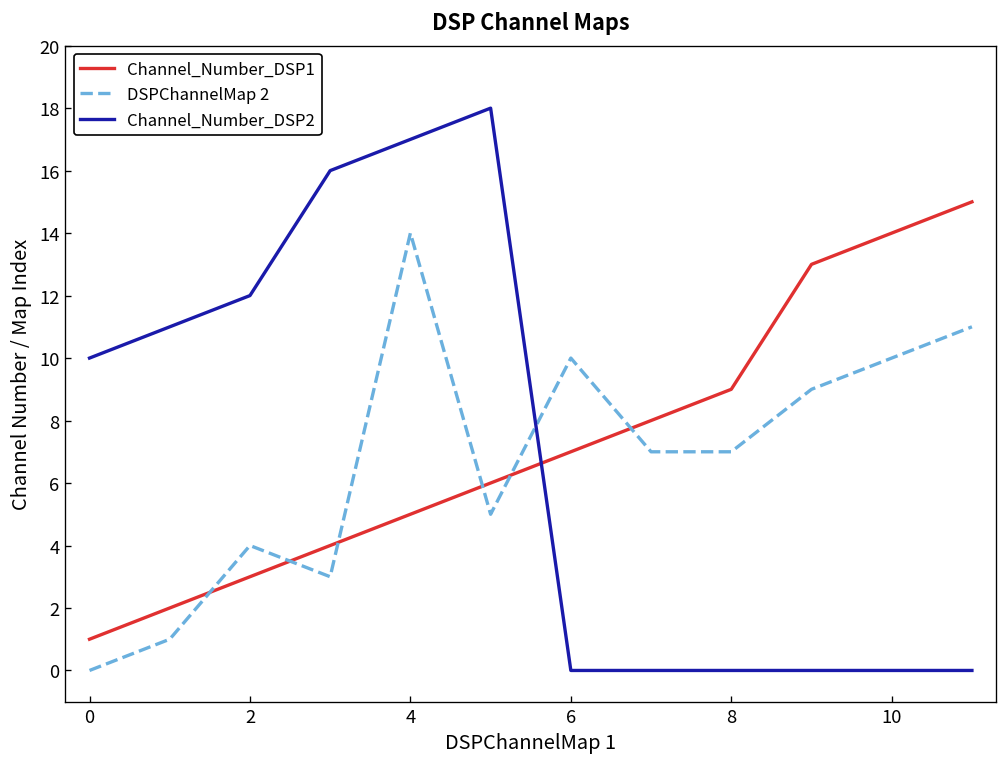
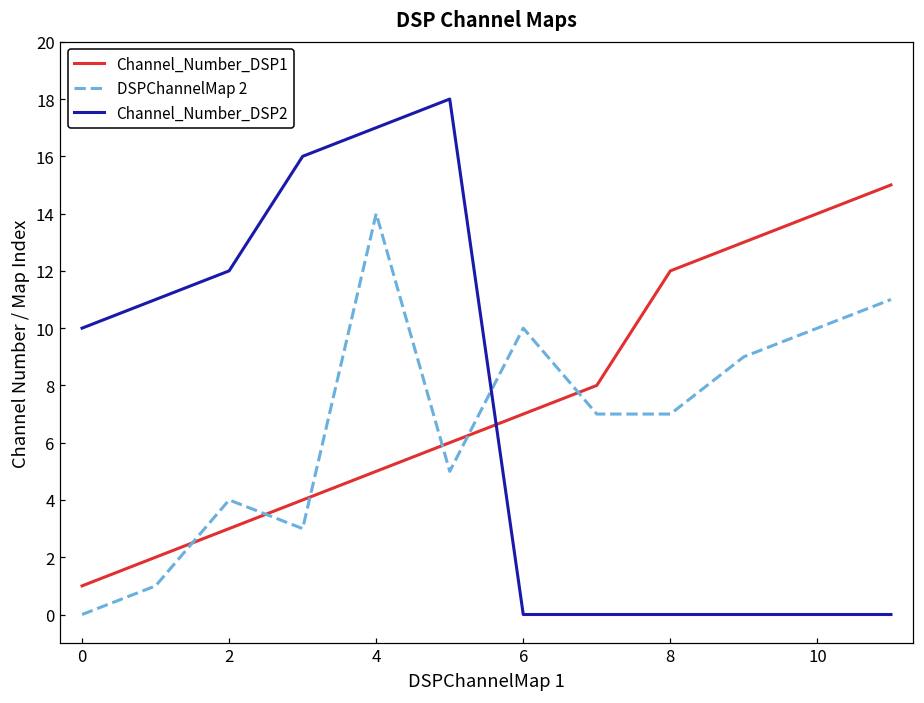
  {
    "Channel_Number_DSP1": {
      "0": 1,
      "2": 3,
      "4": 5,
      "6": 7,
-     "8": 9,
+     "8": 12,
      "10": 14
    },
    "DSPChannelMap 2": {
      "0": 0,
      "2": 4,
      "4": 14,
      "6": 10,
      "8": 7,
      "10": 10
    },
    "Channel_Number_DSP2": {
      "0": 10,
      "2": 12,
      "4": 17,
      "6": 0,
      "8": 0,
      "10": 0
    }
  }
